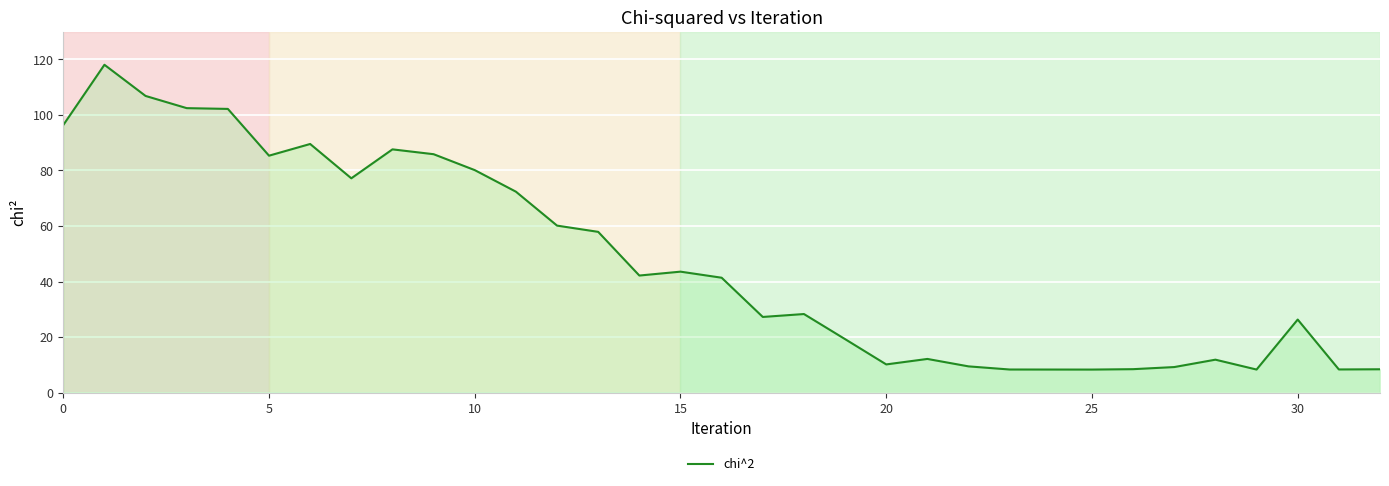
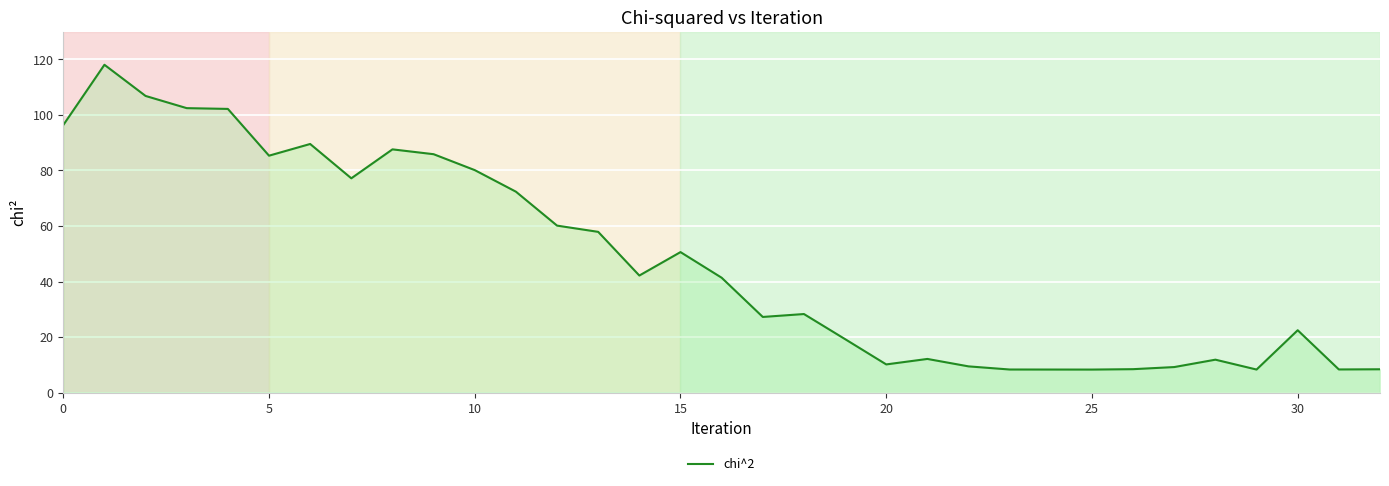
  {
    "0": 96,
    "5": 85,
    "10": 80,
-   "15": 44,
+   "15": 51,
    "20": 10,
    "25": 8,
-   "30": 26
+   "30": 22
  }
